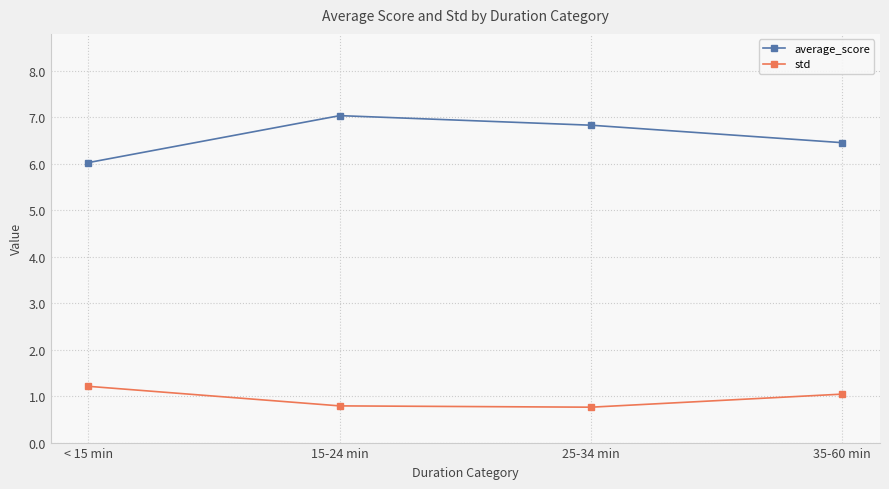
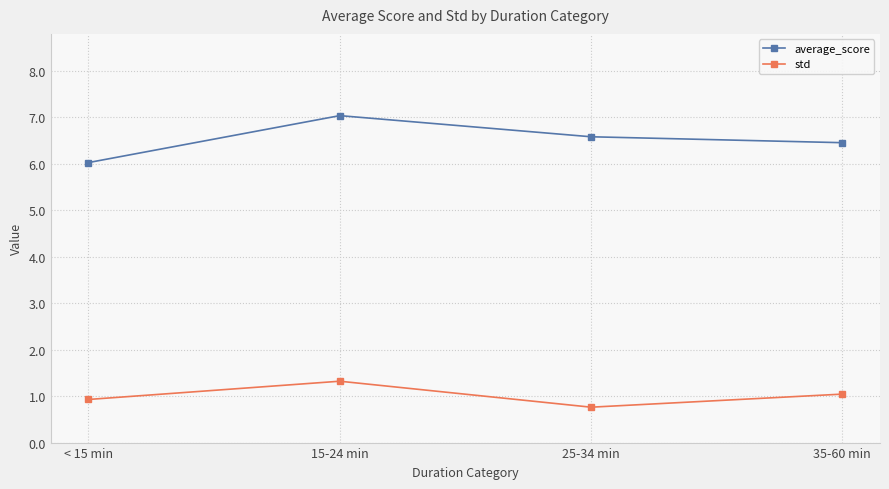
  {
    "average_score": {
      "< 15 min": 6.0,
      "15-24 min": 7.0,
-     "25-34 min": 6.8,
+     "25-34 min": 6.6,
      "35-60 min": 6.4
    },
    "std": {
-     "< 15 min": 1.2,
-     "15-24 min": 0.8,
+     "< 15 min": 0.9,
+     "15-24 min": 1.3,
      "25-34 min": 0.8,
      "35-60 min": 1.0
    }
  }
